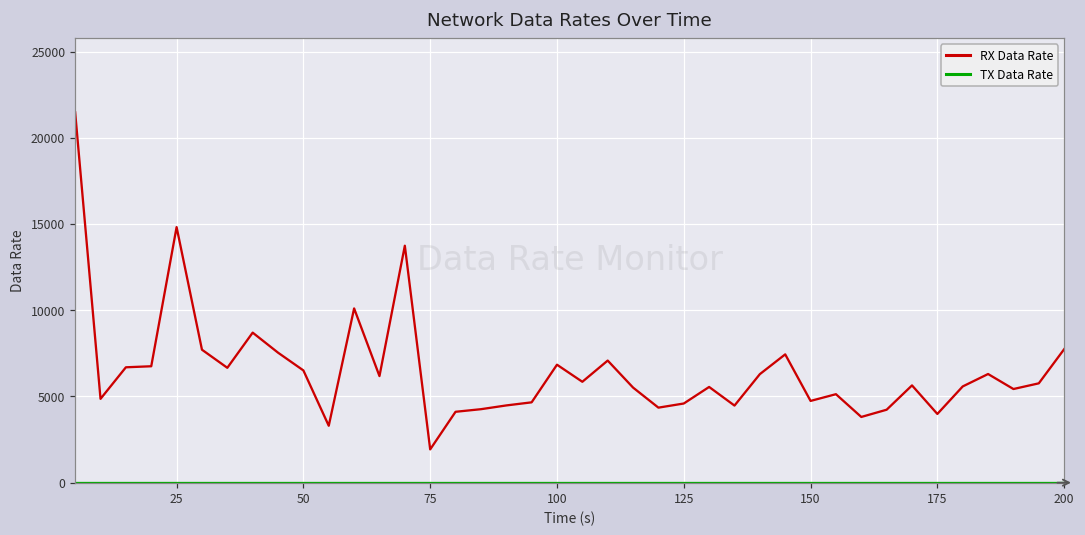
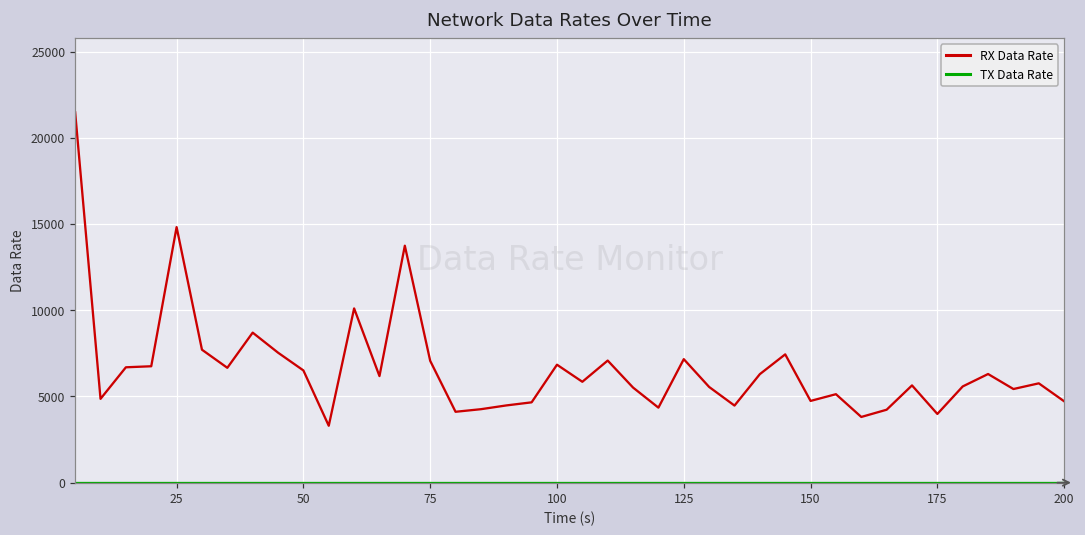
  {
    "RX Data Rate": {
      "25": 14800,
      "50": 6500,
-     "75": 1900,
+     "75": 7100,
      "100": 6800,
-     "125": 4600,
+     "125": 7200,
      "150": 4700,
      "175": 4000,
-     "200": 7700
+     "200": 4700
    },
    "TX Data Rate": {
      "25": 0,
      "50": 0,
      "75": 0,
      "100": 0,
      "125": 0,
      "150": 0,
      "175": 0,
      "200": 0
    }
  }
